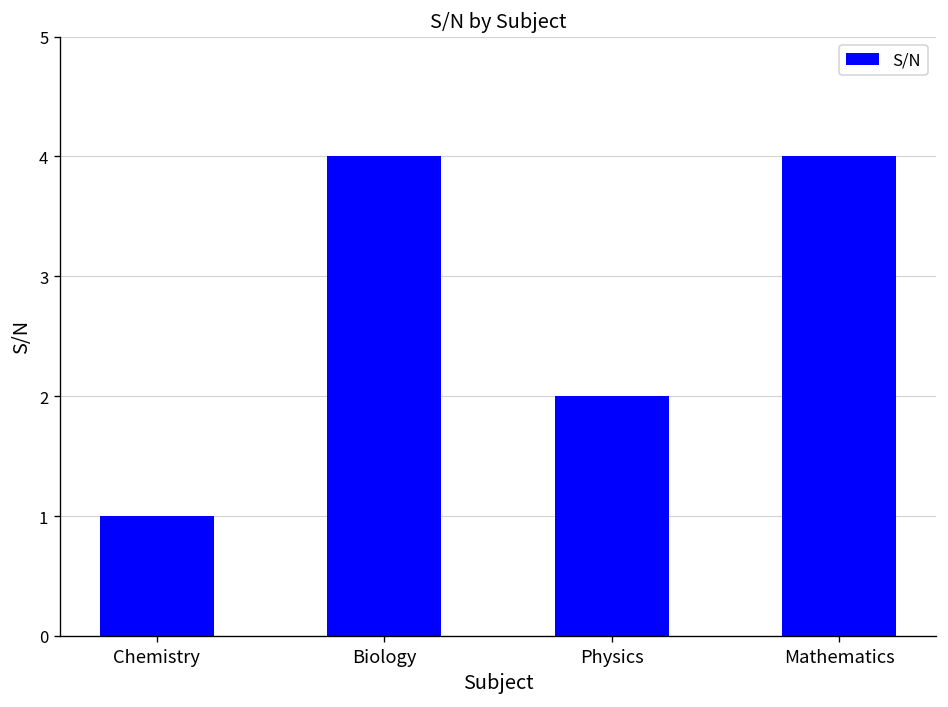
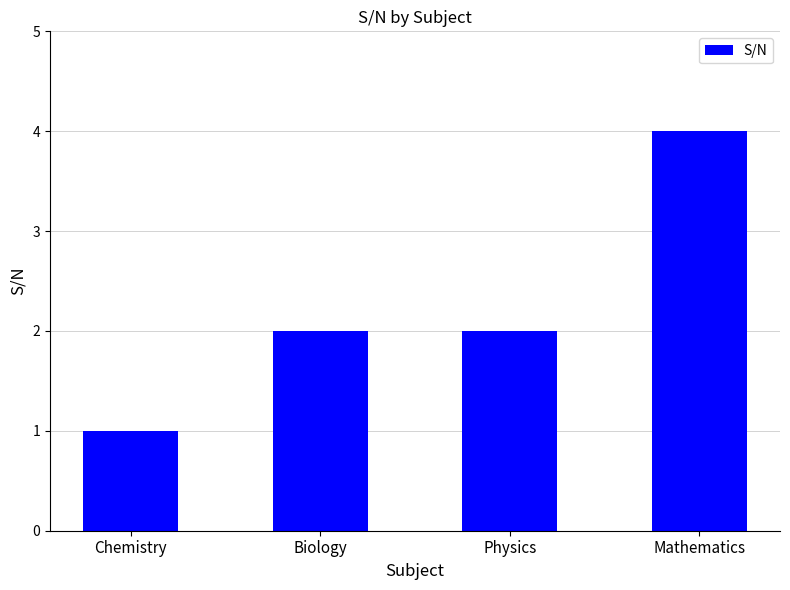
  {
    "Chemistry": 1,
-   "Biology": 4,
+   "Biology": 2,
    "Physics": 2,
    "Mathematics": 4
  }
